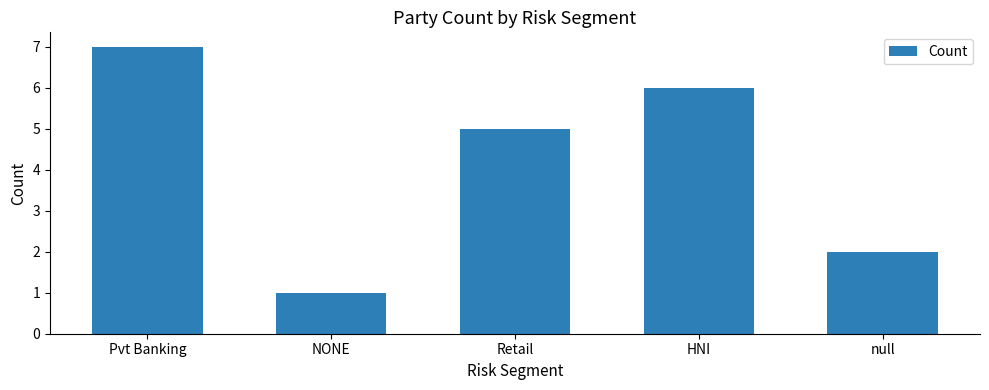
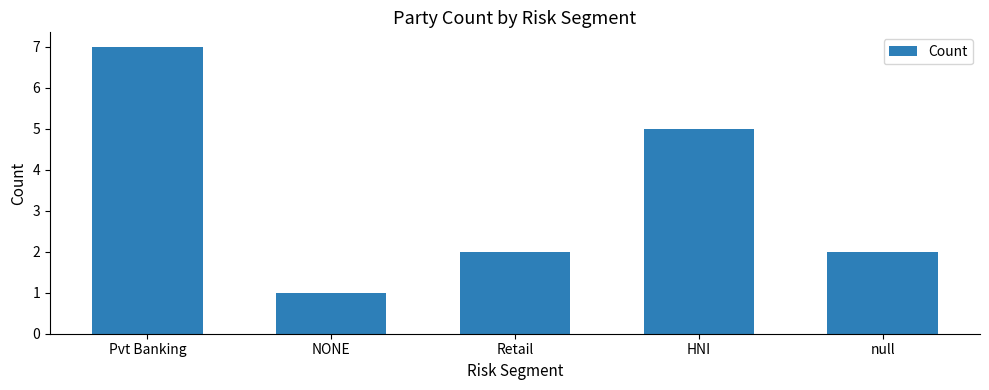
  {
    "Pvt Banking": 7,
    "NONE": 1,
-   "Retail": 5,
-   "HNI": 6,
+   "Retail": 2,
+   "HNI": 5,
    "null": 2
  }
